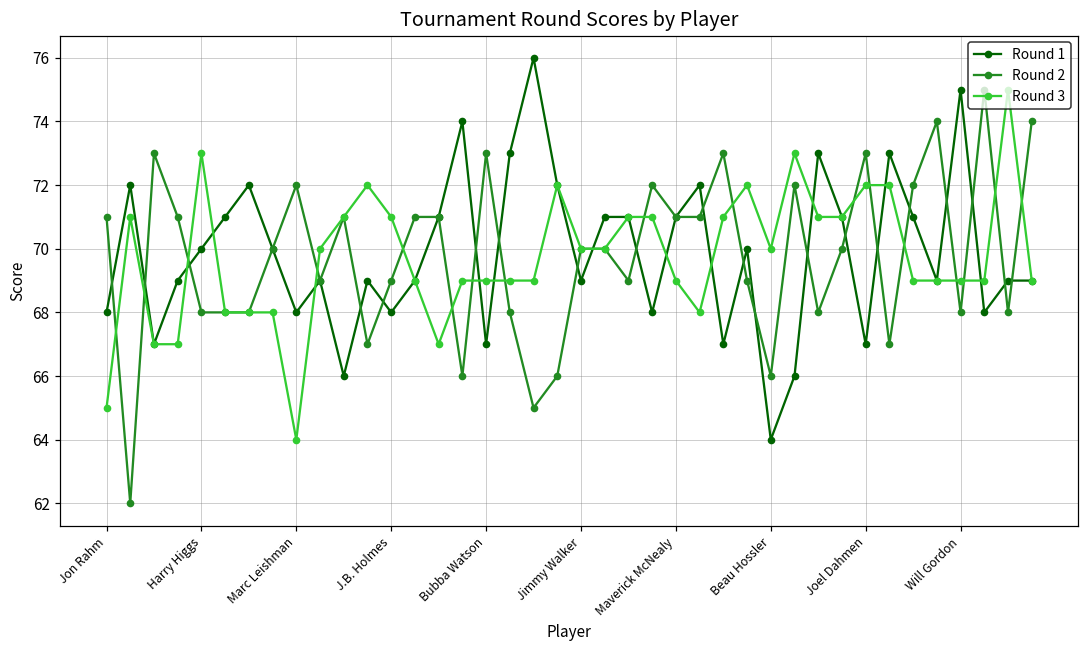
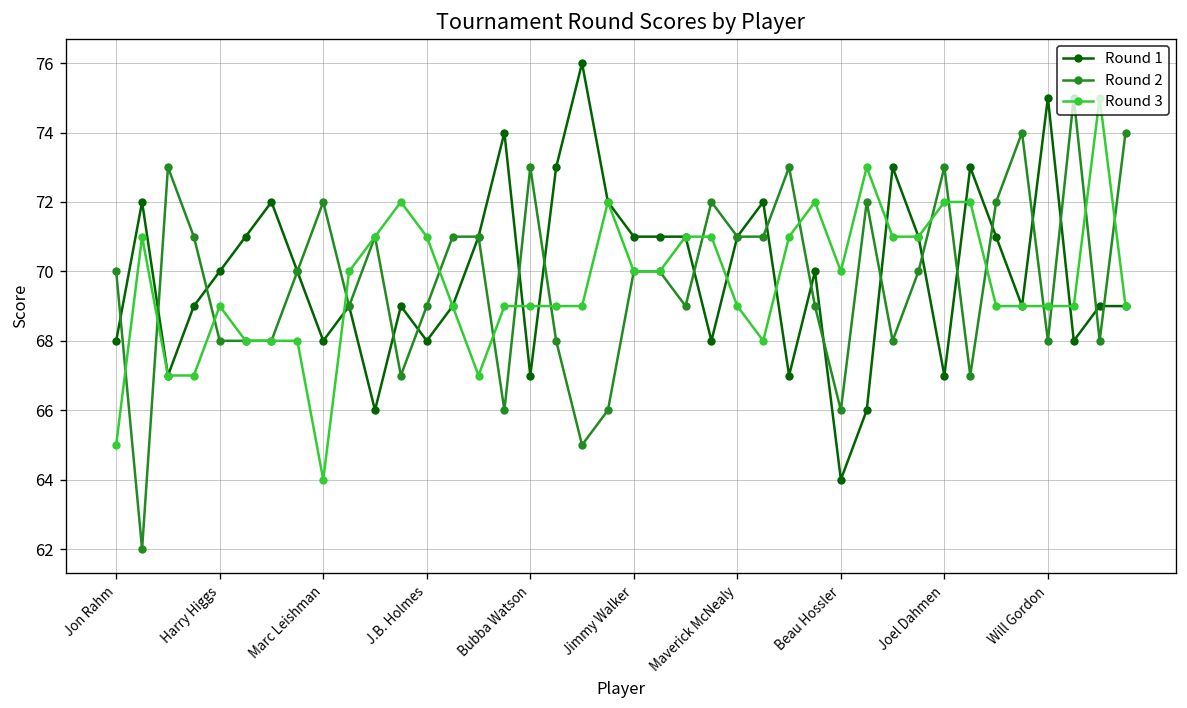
  {
    "Round 1": {
      "Jon Rahm": 68,
      "Harry Higgs": 70,
      "Marc Leishman": 68,
      "J.B. Holmes": 68,
      "Bubba Watson": 67,
-     "Jimmy Walker": 69,
+     "Jimmy Walker": 71,
      "Beau Hossler": 64,
      "Joel Dahmen": 67,
      "Will Gordon": 75
    },
    "Round 2": {
-     "Jon Rahm": 71,
+     "Jon Rahm": 70,
      "Harry Higgs": 68,
      "Marc Leishman": 72,
      "J.B. Holmes": 69,
      "Bubba Watson": 73,
      "Beau Hossler": 66,
      "Joel Dahmen": 73,
      "Will Gordon": 68
    },
    "Round 3": {
      "Jon Rahm": 65,
-     "Harry Higgs": 73,
+     "Harry Higgs": 69,
      "Marc Leishman": 64,
      "J.B. Holmes": 71,
      "Bubba Watson": 69,
      "Maverick McNealy": 69,
      "Beau Hossler": 70,
      "Joel Dahmen": 72,
      "Will Gordon": 69
    }
  }
